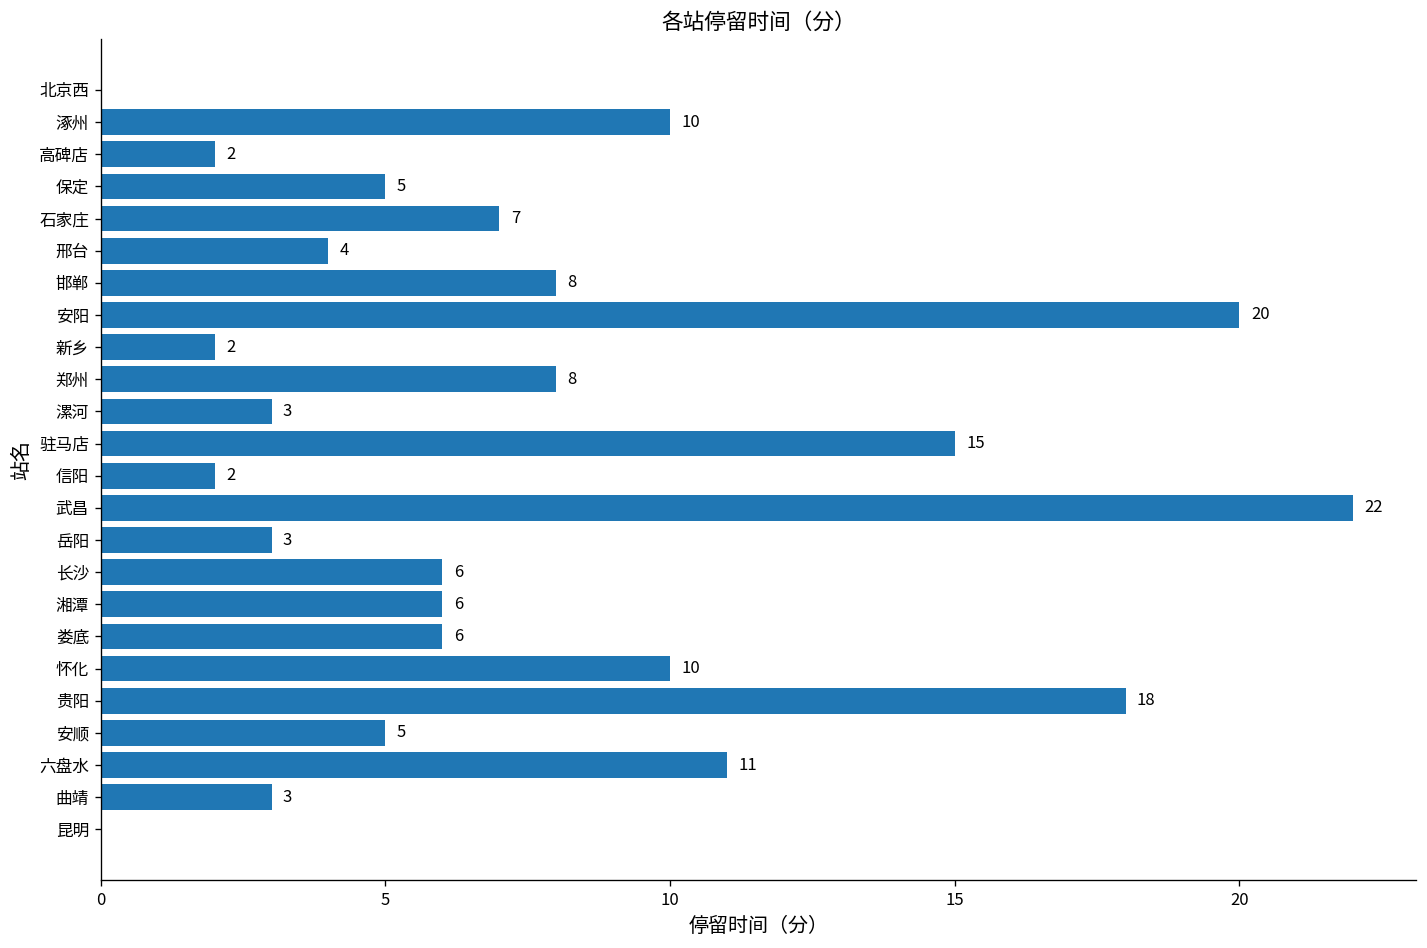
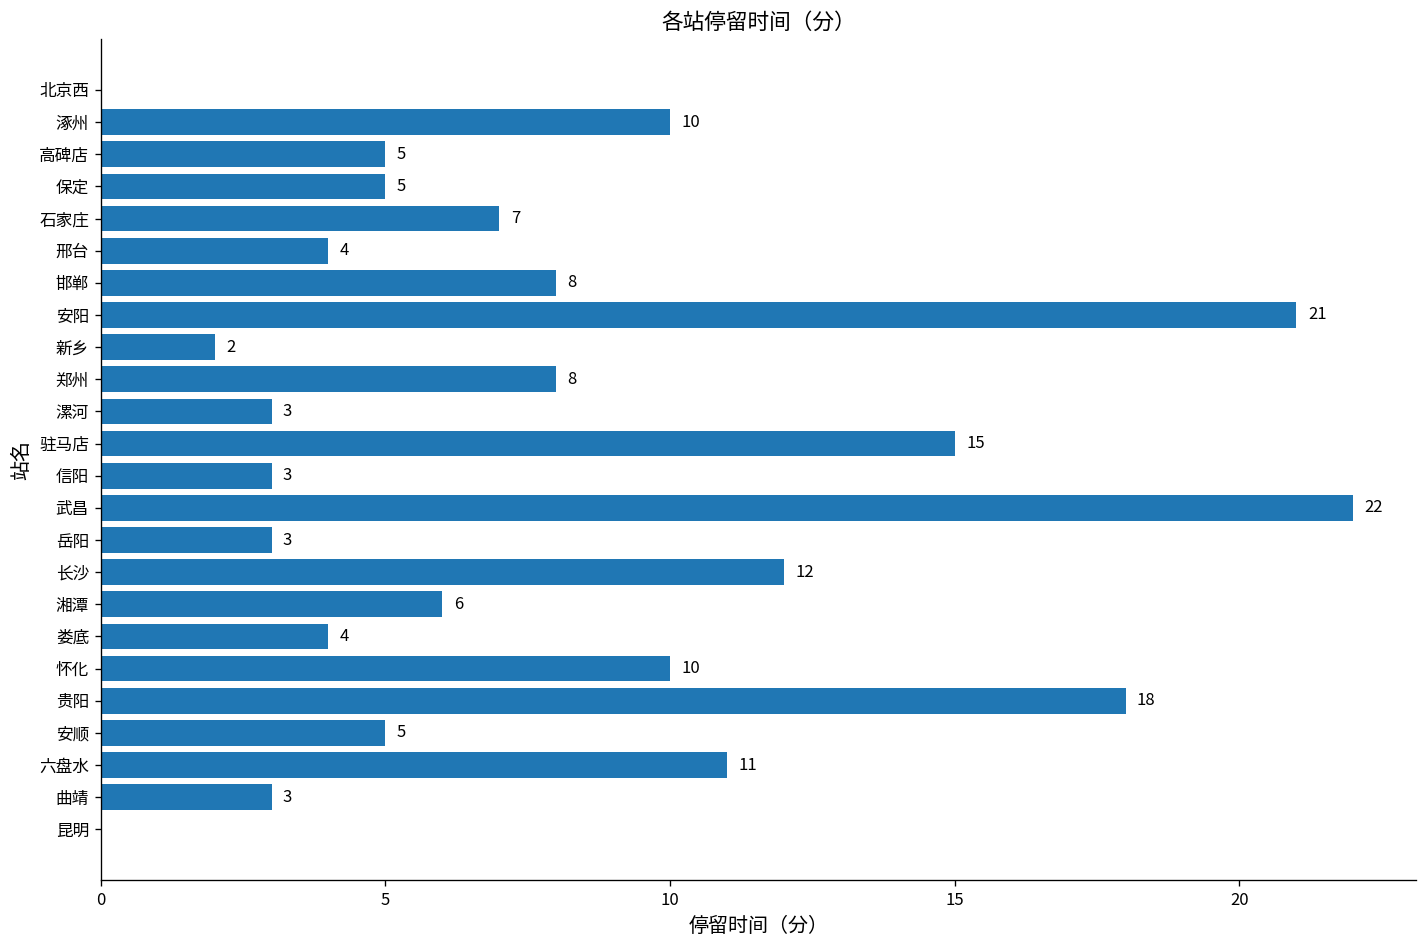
  {
    "涿州": 10,
-   "高碑店": 2,
+   "高碑店": 5,
    "保定": 5,
    "石家庄": 7,
    "邢台": 4,
    "邯郸": 8,
-   "安阳": 20,
+   "安阳": 21,
    "新乡": 2,
    "郑州": 8,
    "漯河": 3,
    "驻马店": 15,
-   "信阳": 2,
+   "信阳": 3,
    "武昌": 22,
    "岳阳": 3,
-   "长沙": 6,
+   "长沙": 12,
    "湘潭": 6,
-   "娄底": 6,
+   "娄底": 4,
    "怀化": 10,
    "贵阳": 18,
    "安顺": 5,
    "六盘水": 11,
    "曲靖": 3
  }
